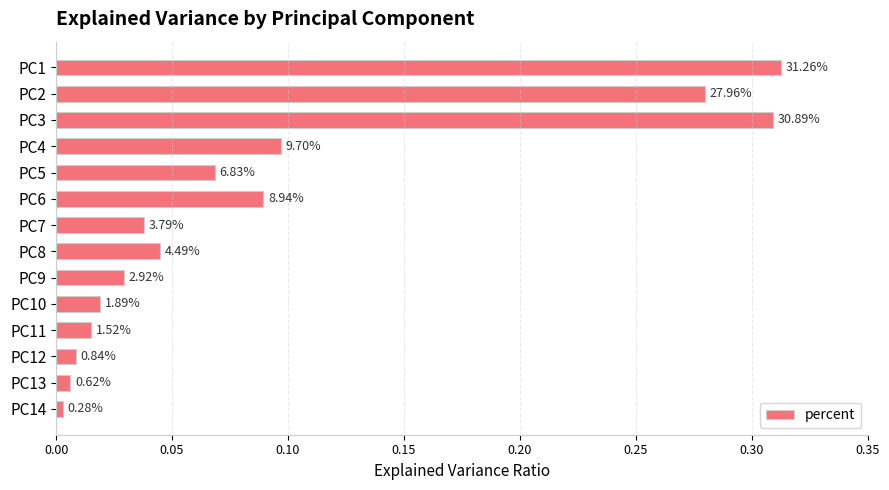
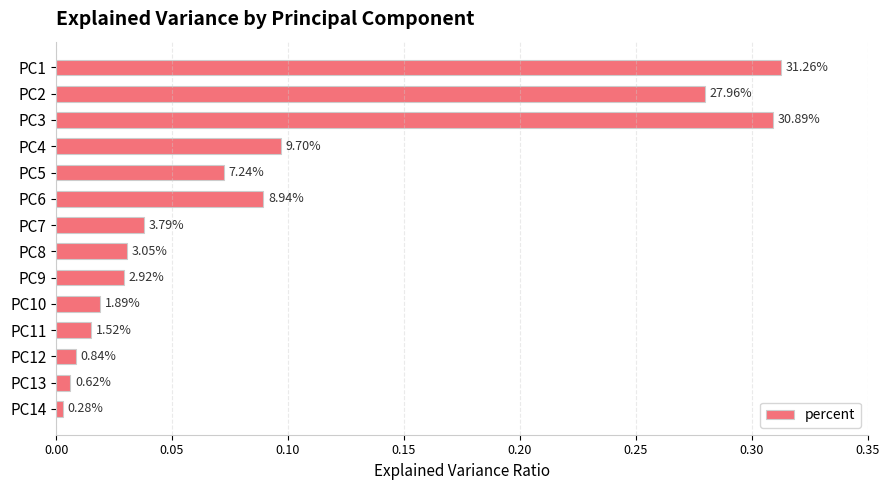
  {
    "PC1": "31.26%",
    "PC2": "27.96%",
    "PC3": "30.89%",
    "PC4": "9.70%",
-   "PC5": "6.83%",
+   "PC5": "7.24%",
    "PC6": "8.94%",
    "PC7": "3.79%",
-   "PC8": "4.49%",
+   "PC8": "3.05%",
    "PC9": "2.92%",
    "PC10": "1.89%",
    "PC11": "1.52%",
    "PC12": "0.84%",
    "PC13": "0.62%",
    "PC14": "0.28%"
  }
